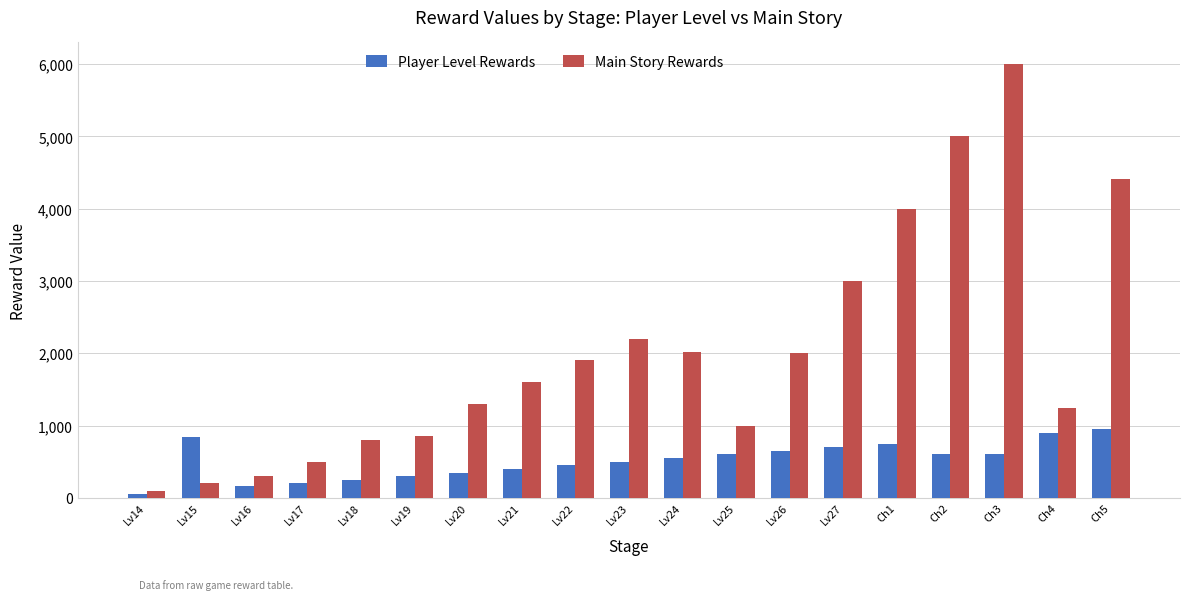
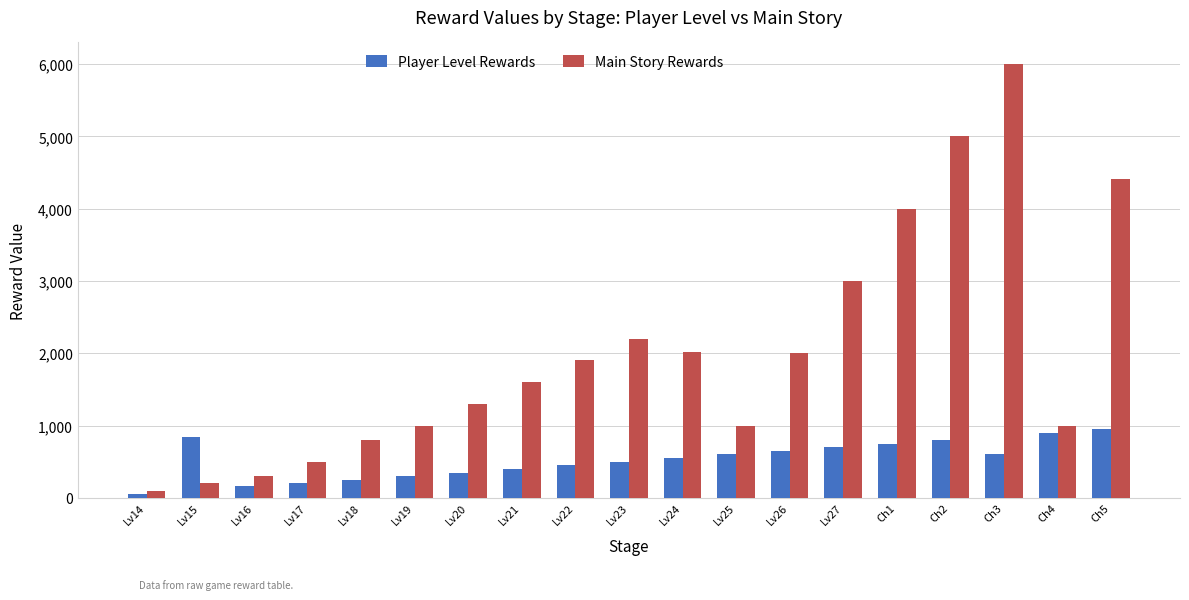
  {
    "Player Level Rewards": {
      "Lv14": "100",
      "Lv15": "800",
      "Lv16": "200",
      "Lv17": "200",
      "Lv18": "300",
      "Lv19": "300",
      "Lv20": "400",
      "Lv21": "400",
      "Lv22": "500",
      "Lv23": "500",
      "Lv24": "600",
      "Lv25": "600",
      "Lv26": "700",
      "Lv27": "700",
      "Ch1": "800",
-     "Ch2": "600",
+     "Ch2": "800",
      "Ch3": "600",
      "Ch4": "900",
      "Ch5": "1,000"
    },
    "Main Story Rewards": {
      "Lv14": "100",
      "Lv15": "200",
      "Lv16": "300",
      "Lv17": "500",
      "Lv18": "800",
-     "Lv19": "900",
+     "Lv19": "1,000",
      "Lv20": "1,300",
      "Lv21": "1,600",
      "Lv22": "1,900",
      "Lv23": "2,200",
      "Lv24": "2,000",
      "Lv25": "1,000",
      "Lv26": "2,000",
      "Lv27": "3,000",
      "Ch1": "4,000",
      "Ch2": "5,000",
      "Ch3": "6,000",
-     "Ch4": "1,200",
+     "Ch4": "1,000",
      "Ch5": "4,400"
    }
  }
